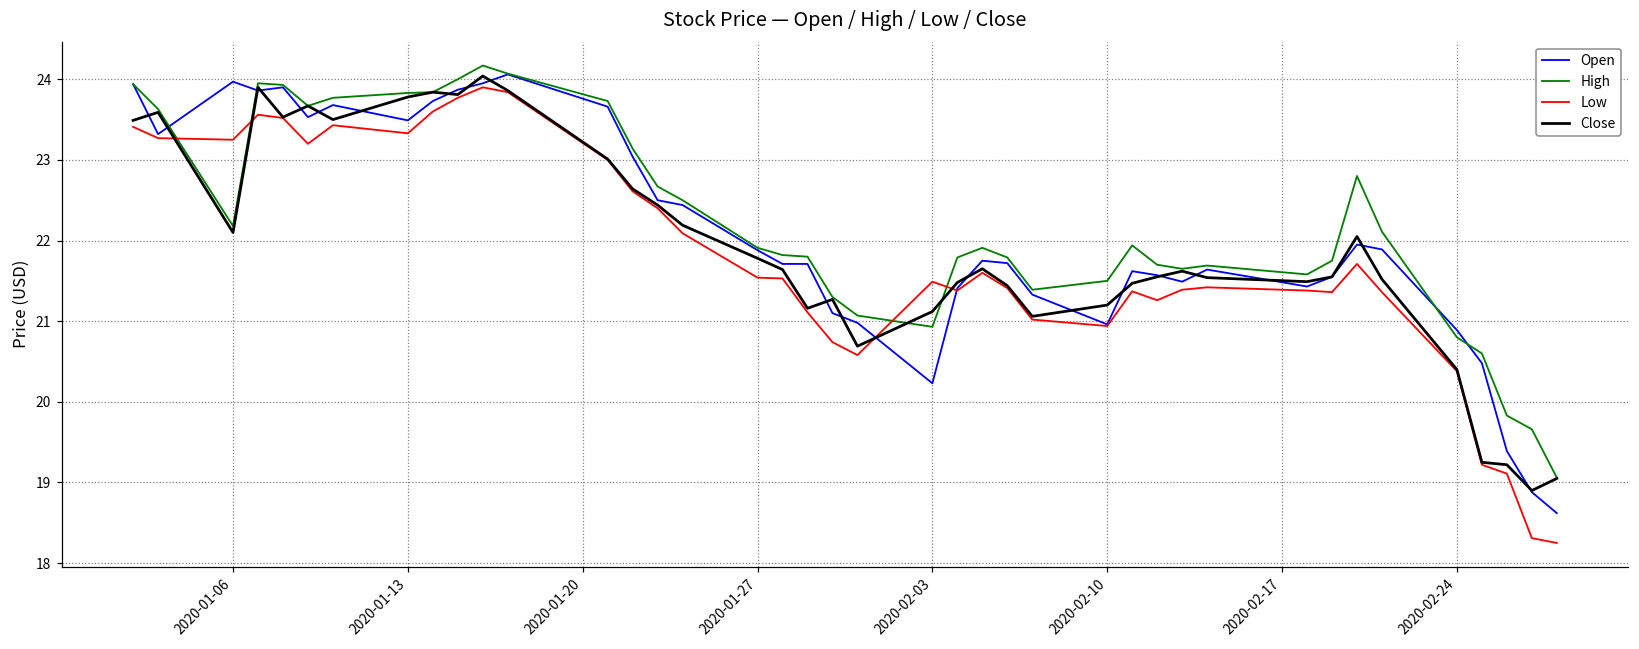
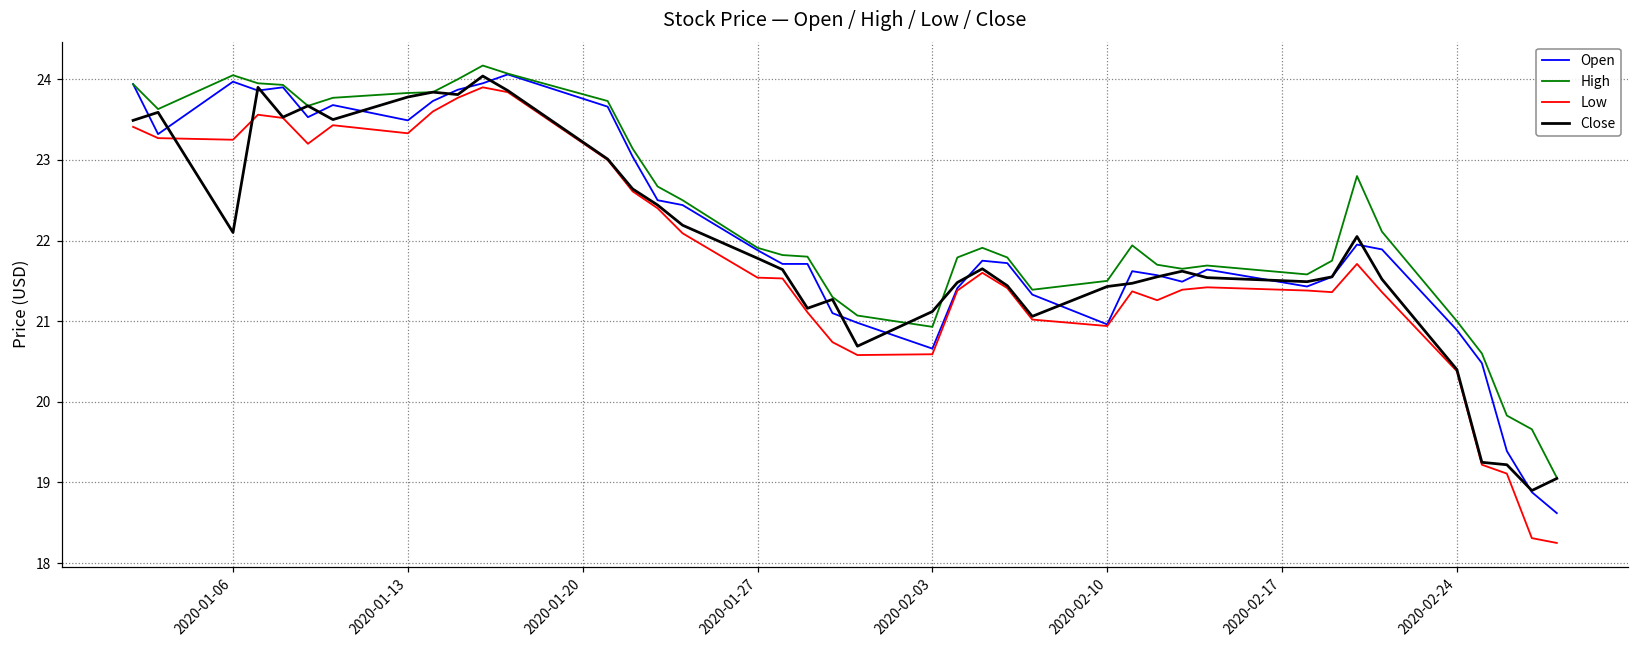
  {
    "Open": {
      "2020-01-06": 24.0,
      "2020-01-13": 23.5,
-     "2020-02-03": 20.2,
+     "2020-02-03": 20.7,
      "2020-02-24": 20.9
    },
    "High": {
-     "2020-01-06": 22.2,
+     "2020-01-06": 24.1,
      "2020-01-13": 23.8,
      "2020-02-03": 20.9,
      "2020-02-10": 21.5,
-     "2020-02-24": 20.8
+     "2020-02-24": 21.0
    },
    "Low": {
      "2020-01-06": 23.3,
      "2020-01-13": 23.3,
      "2020-01-27": 21.5,
-     "2020-02-03": 21.5
+     "2020-02-03": 20.6
    },
    "Close": {
      "2020-01-06": 22.1,
      "2020-01-13": 23.8,
      "2020-01-27": 21.8,
      "2020-02-03": 21.1,
-     "2020-02-10": 21.2
+     "2020-02-10": 21.4
    }
  }
